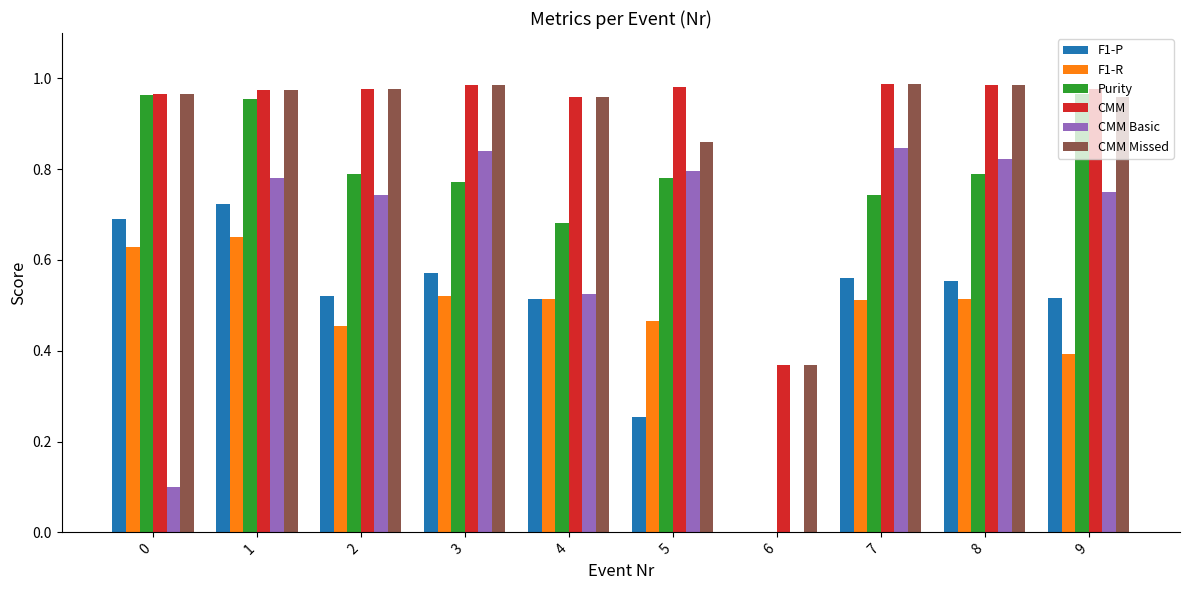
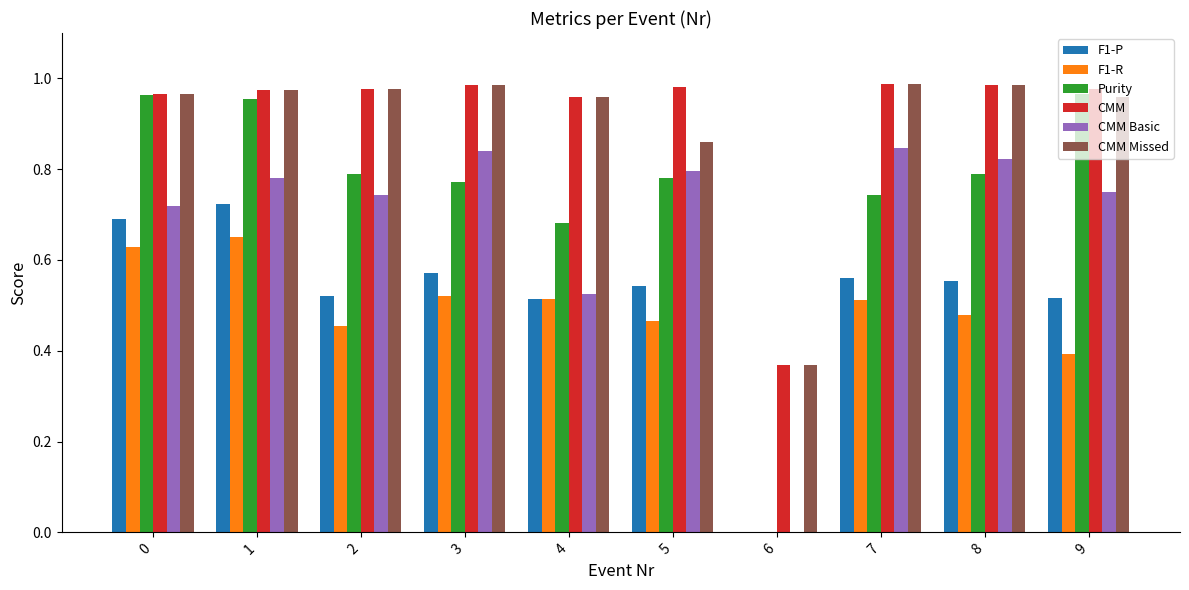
  {
    "F1-P": {
      "0": 0.69,
      "1": 0.72,
      "2": 0.52,
      "3": 0.57,
      "4": 0.51,
-     "5": 0.25,
+     "5": 0.54,
      "6": 0.00,
      "7": 0.56,
      "8": 0.55,
      "9": 0.52
    },
    "F1-R": {
      "0": 0.63,
      "1": 0.65,
      "2": 0.45,
      "3": 0.52,
      "4": 0.51,
      "5": 0.47,
      "6": 0.00,
      "7": 0.51,
-     "8": 0.51,
+     "8": 0.48,
      "9": 0.39
    },
    "Purity": {
      "0": 0.96,
      "1": 0.96,
      "2": 0.79,
      "3": 0.77,
      "4": 0.68,
      "5": 0.78,
      "6": 0.00,
      "7": 0.74,
      "8": 0.79
    },
    "CMM": {
      "0": 0.97,
      "1": 0.98,
      "2": 0.98,
      "3": 0.99,
      "4": 0.96,
      "5": 0.98,
      "6": 0.37,
      "7": 0.99,
      "8": 0.98
    },
    "CMM Basic": {
-     "0": 0.10,
+     "0": 0.72,
      "1": 0.78,
      "2": 0.74,
      "3": 0.84,
      "4": 0.53,
      "5": 0.80,
      "6": 0.00,
      "7": 0.85,
      "8": 0.82,
      "9": 0.75
    },
    "CMM Missed": {
      "0": 0.97,
      "1": 0.98,
      "2": 0.98,
      "3": 0.99,
      "4": 0.96,
      "5": 0.86,
      "6": 0.37,
      "7": 0.99,
      "8": 0.98
    }
  }
